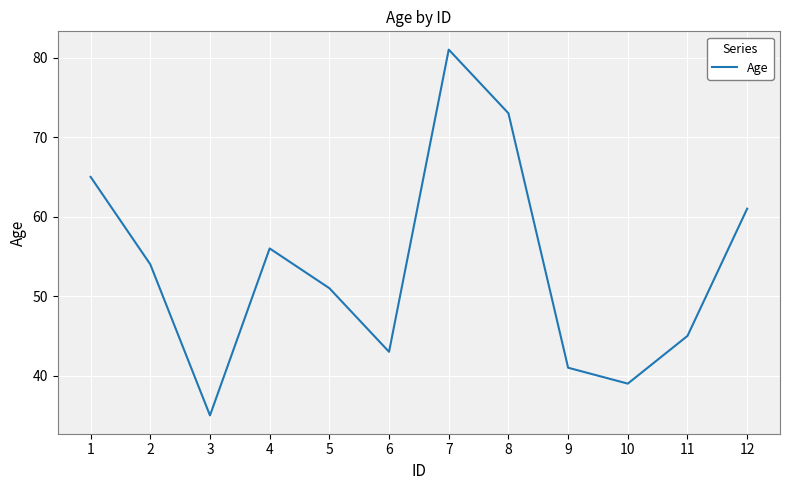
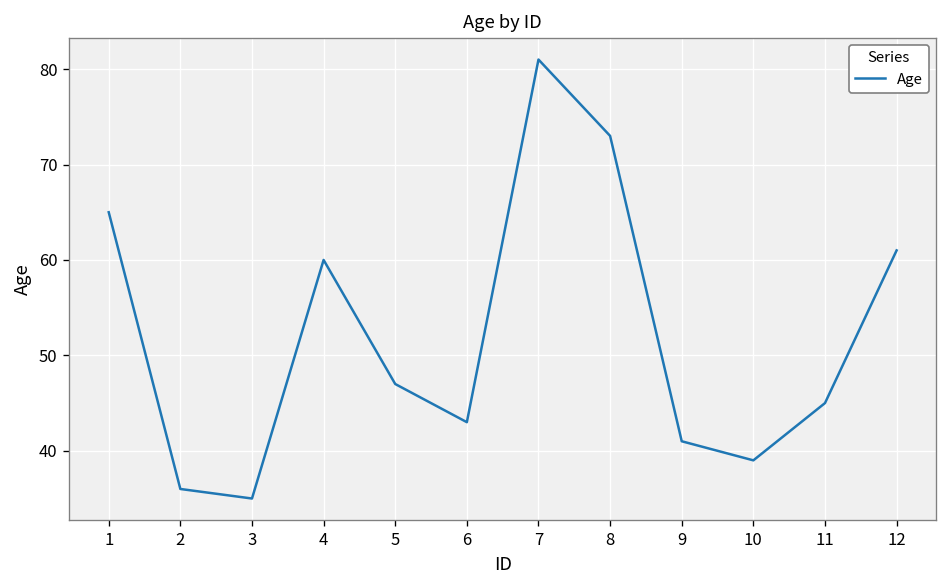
  {
    "1": 65,
-   "2": 54,
+   "2": 36,
    "3": 35,
-   "4": 56,
-   "5": 51,
+   "4": 60,
+   "5": 47,
    "6": 43,
    "7": 81,
    "8": 73,
    "9": 41,
    "10": 39,
    "11": 45,
    "12": 61
  }
